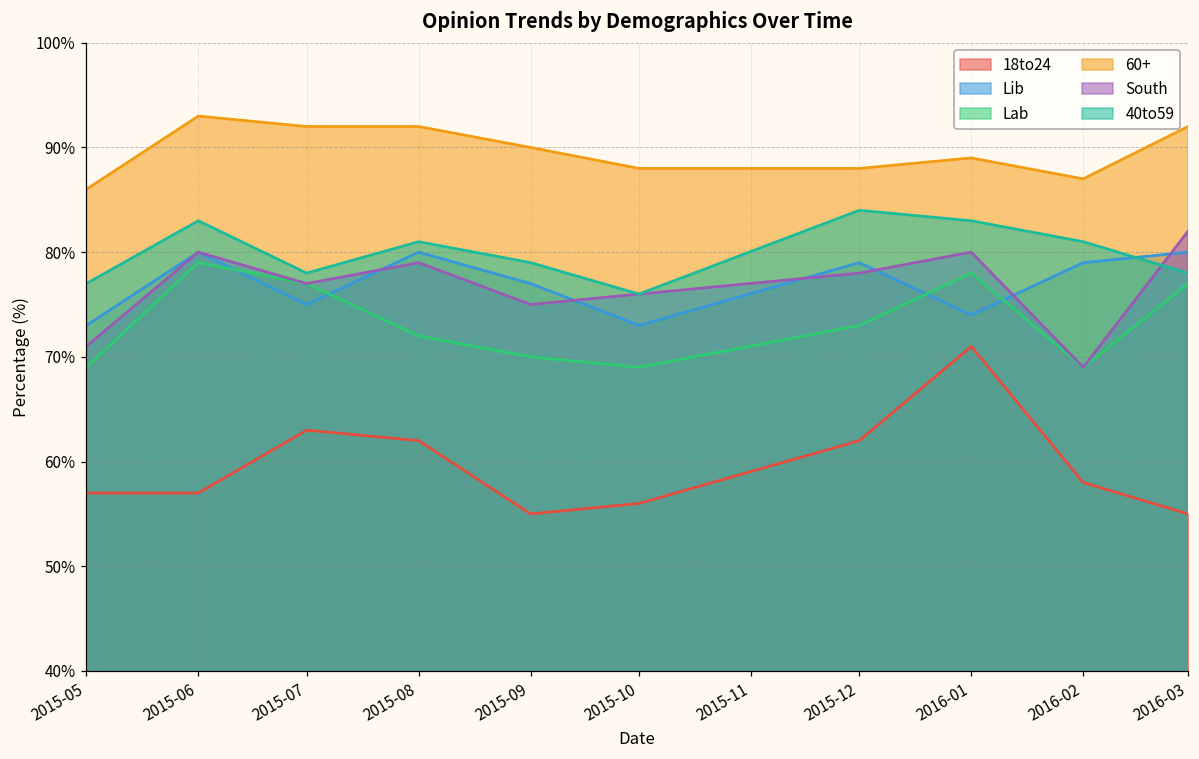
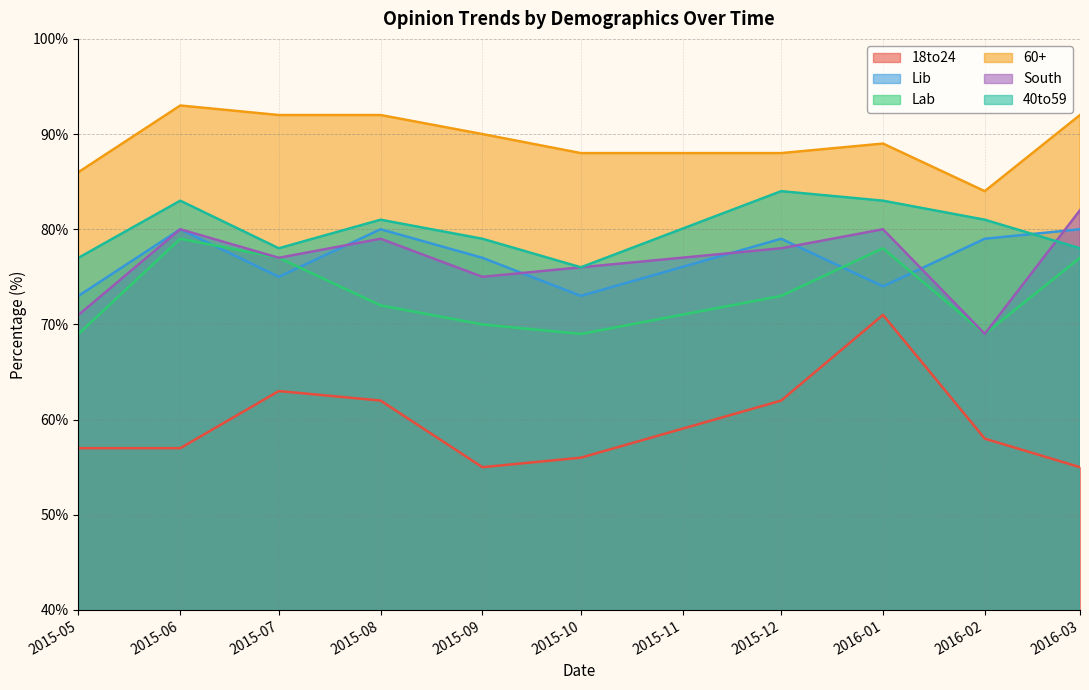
  {
    "18to24": {
      "2015-05": "57%",
      "2015-06": "57%",
      "2015-07": "63%",
      "2015-08": "62%",
      "2015-09": "55%",
      "2015-10": "56%",
      "2015-12": "62%",
      "2016-01": "71%",
      "2016-02": "58%",
      "2016-03": "55%"
    },
    "Lib": {
      "2015-05": "73%",
      "2015-07": "75%",
      "2015-08": "80%",
      "2015-09": "77%",
      "2015-10": "73%",
      "2015-12": "79%",
      "2016-01": "74%",
      "2016-02": "79%",
      "2016-03": "80%"
    },
    "60+": {
      "2015-05": "86%",
      "2015-06": "93%",
      "2015-07": "92%",
      "2015-08": "92%",
      "2015-09": "90%",
      "2015-10": "88%",
      "2015-12": "88%",
      "2016-01": "89%",
-     "2016-02": "87%",
+     "2016-02": "84%",
      "2016-03": "92%"
    },
    "South": {
      "2015-05": "71%",
      "2015-08": "79%",
      "2015-09": "75%",
      "2015-12": "78%",
      "2016-01": "80%",
      "2016-03": "82%"
    }
  }
